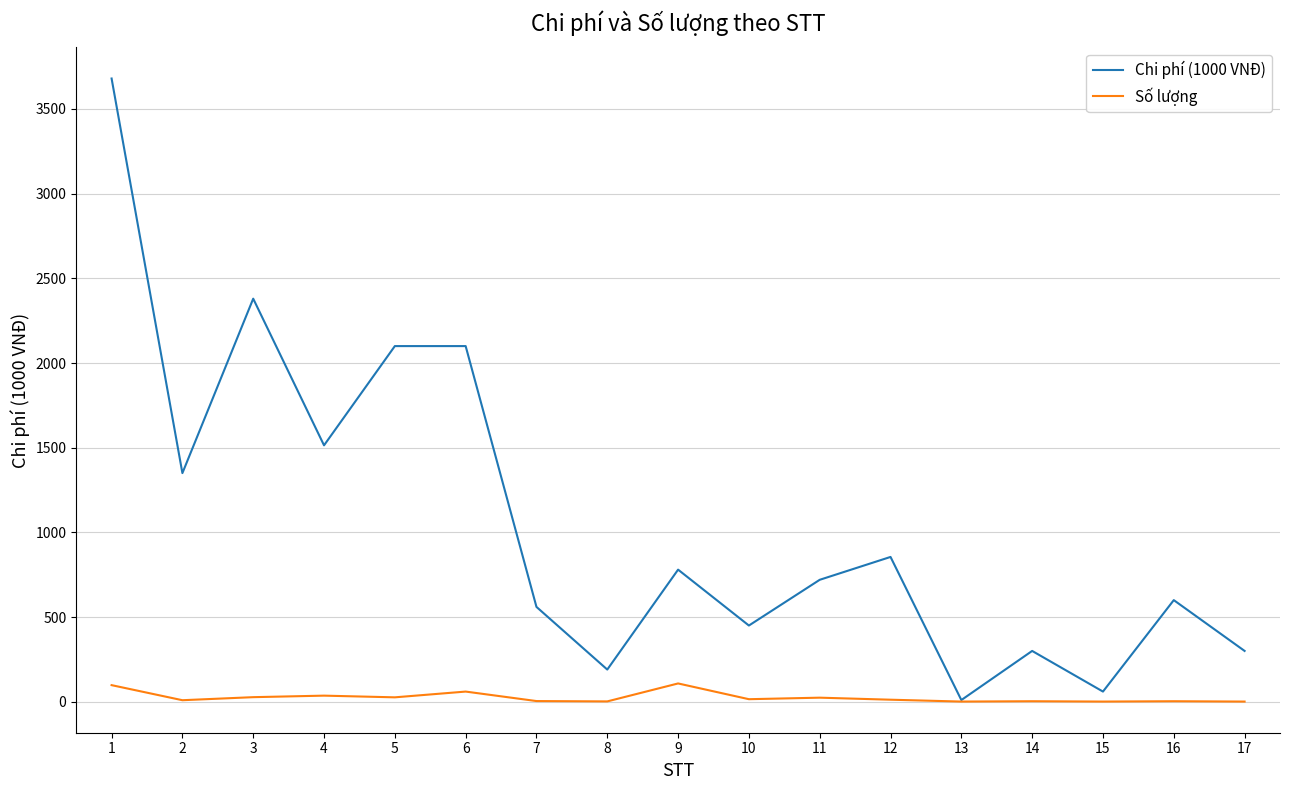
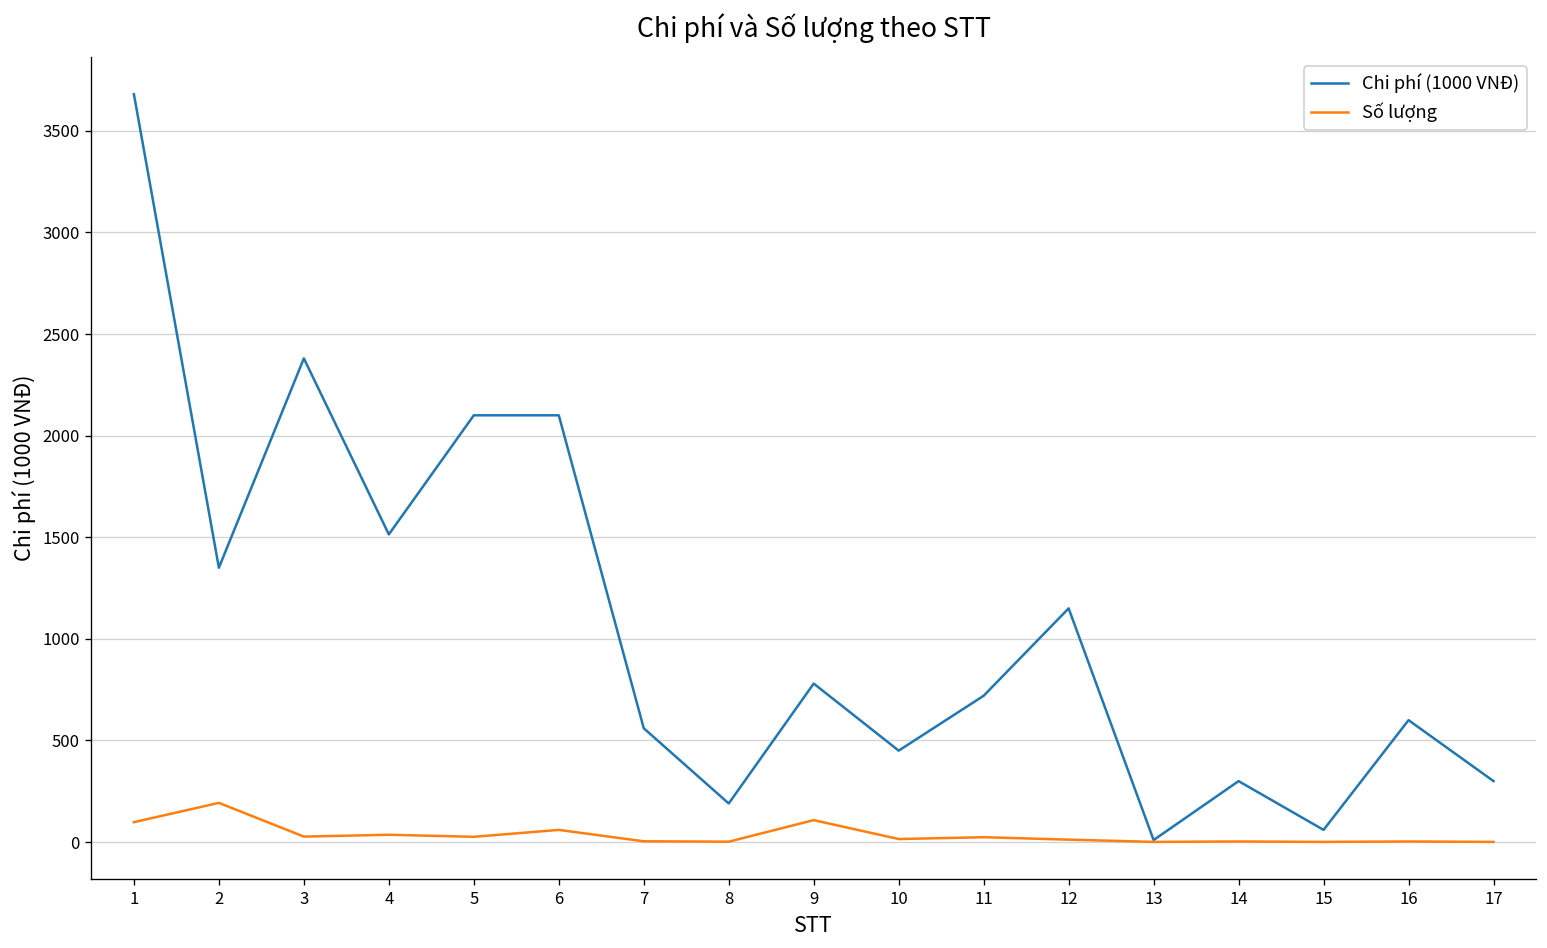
  {
    "Chi phí (1000 VNĐ)": {
      "1": 3680,
      "2": 1350,
      "3": 2380,
      "4": 1510,
      "5": 2100,
      "6": 2100,
      "7": 560,
      "8": 190,
      "9": 780,
      "10": 450,
      "11": 720,
-     "12": 860,
+     "12": 1150,
      "14": 300,
      "15": 60,
      "16": 600,
      "17": 300
    },
    "Số lượng": {
      "1": 100,
-     "2": 10,
+     "2": 190,
      "3": 30,
      "4": 40,
      "5": 30,
      "6": 60,
      "7": 0,
      "8": 0,
      "9": 110,
      "10": 20,
      "11": 20,
      "12": 10,
      "14": 0,
      "15": 0,
      "16": 0,
      "17": 0
    }
  }
